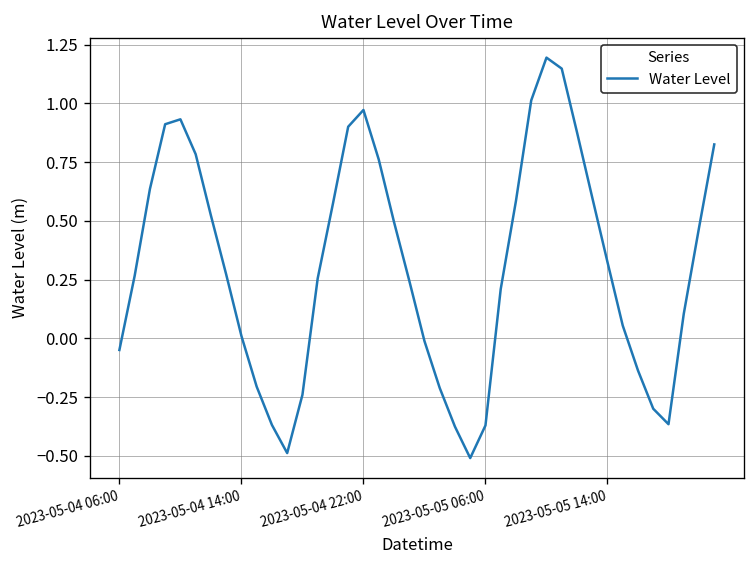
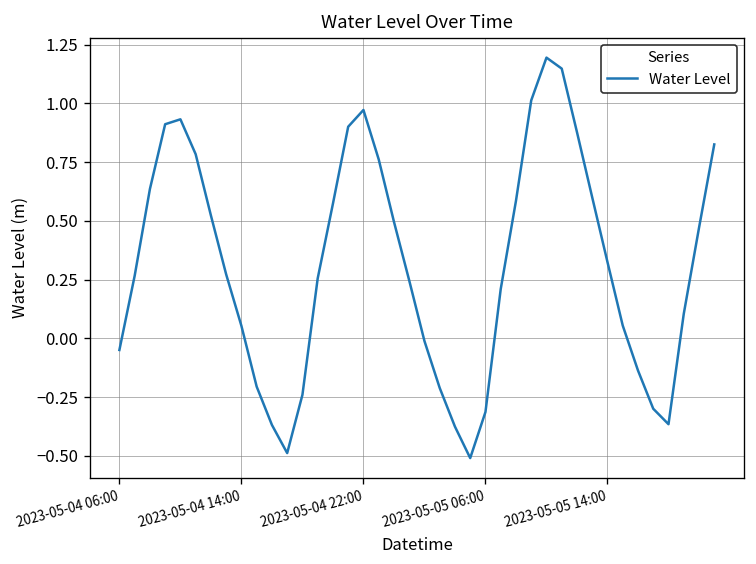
  {
    "2023-05-04 06:00": -0.05,
-   "2023-05-04 14:00": 0.01,
+   "2023-05-04 14:00": 0.05,
    "2023-05-04 22:00": 0.97,
-   "2023-05-05 06:00": -0.37,
+   "2023-05-05 06:00": -0.31,
    "2023-05-05 14:00": 0.32
  }
